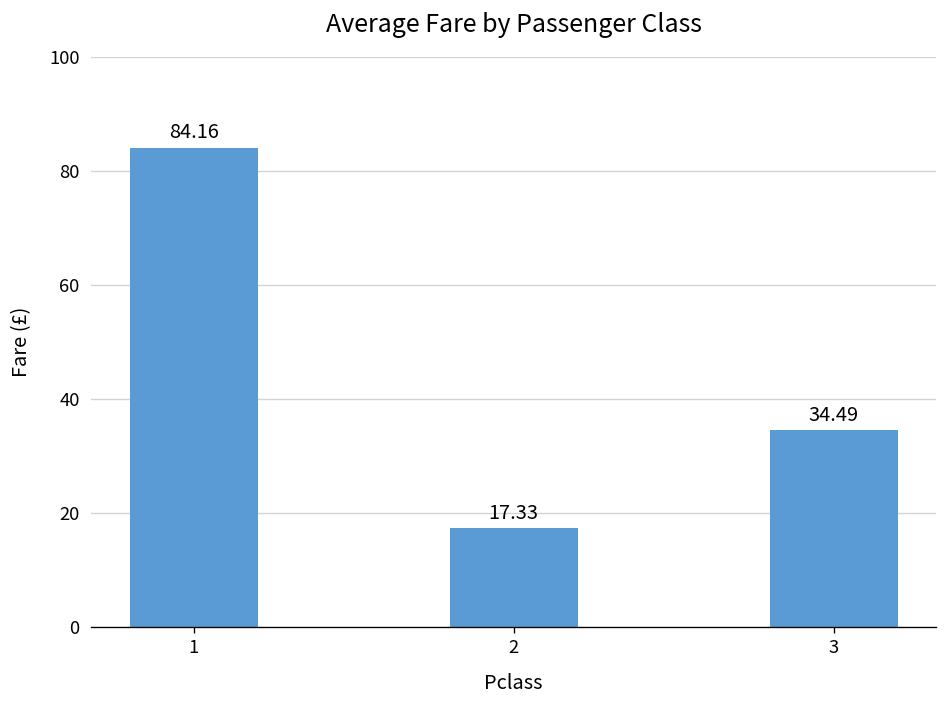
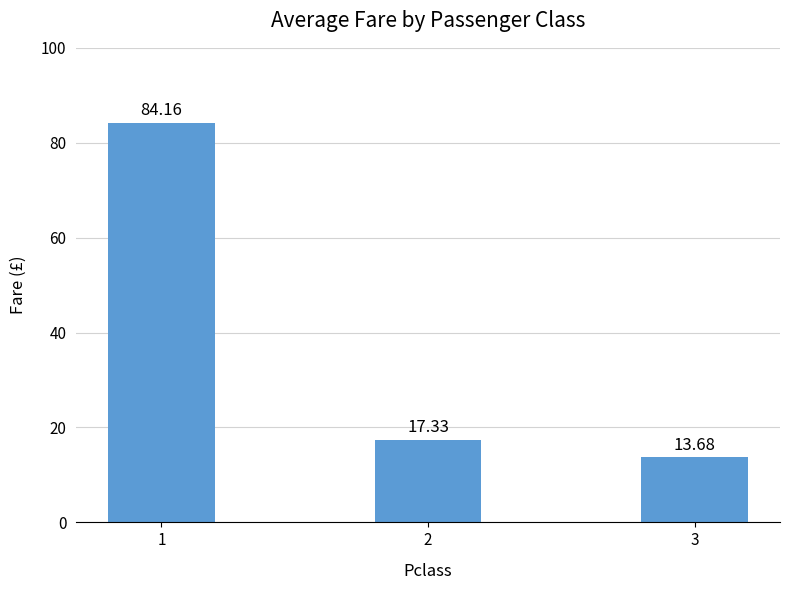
  {
    "1": 84.16,
    "2": 17.33,
-   "3": 34.49
+   "3": 13.68
  }
